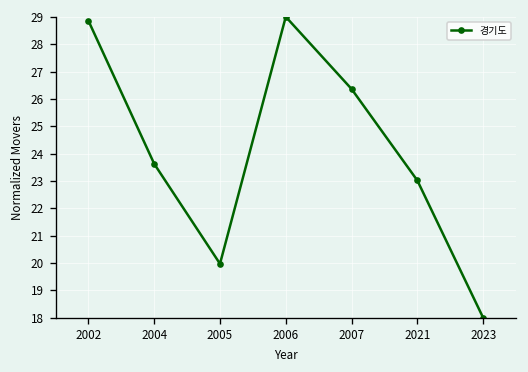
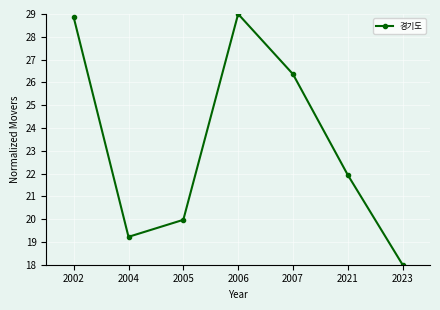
  {
    "2002": 28.9,
-   "2004": 23.6,
+   "2004": 19.2,
    "2005": 20.0,
    "2006": 29.0,
    "2007": 26.4,
-   "2021": 23.0,
+   "2021": 21.9,
    "2023": 18.0
  }
